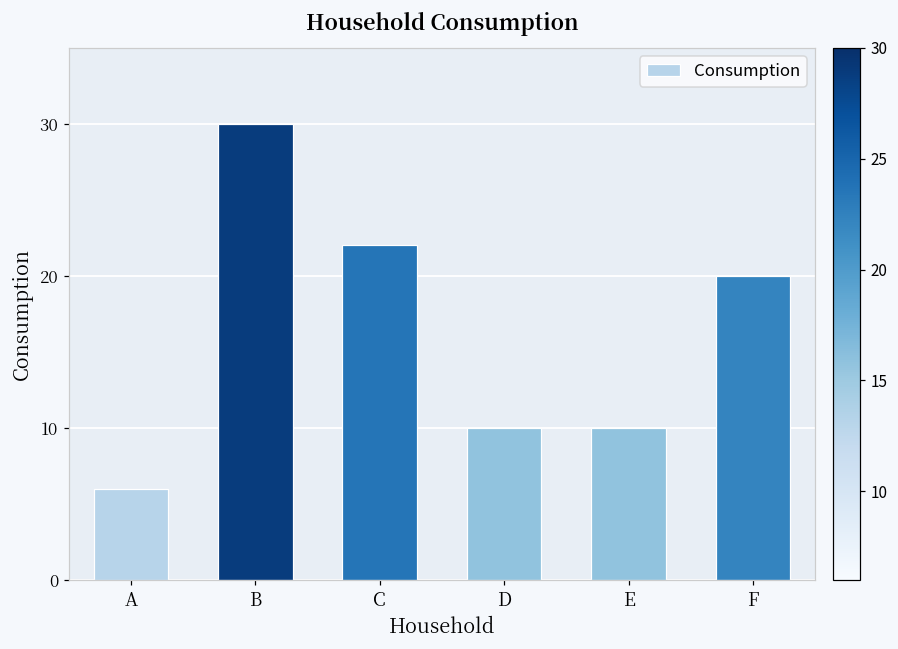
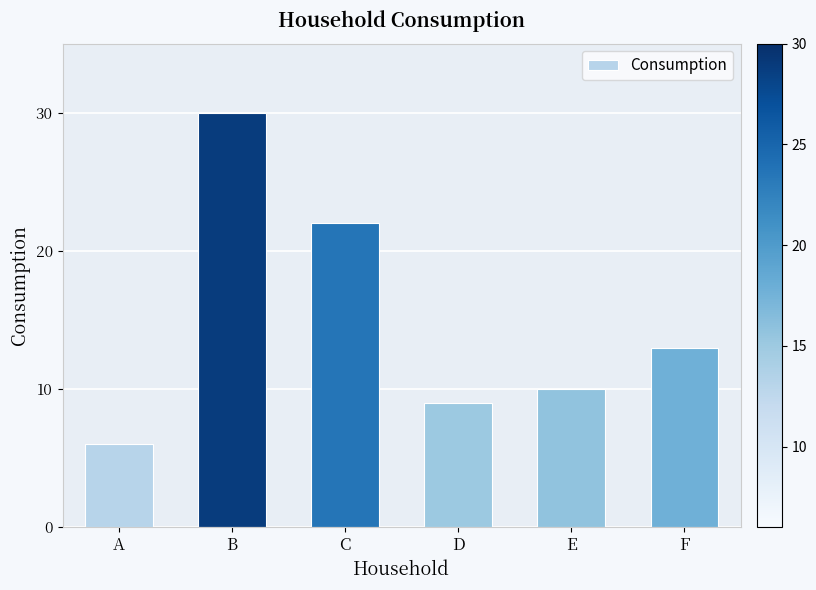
  {
    "A": 6,
    "B": 30,
    "C": 22,
-   "D": 10,
+   "D": 9,
    "E": 10,
-   "F": 20
+   "F": 13
  }
